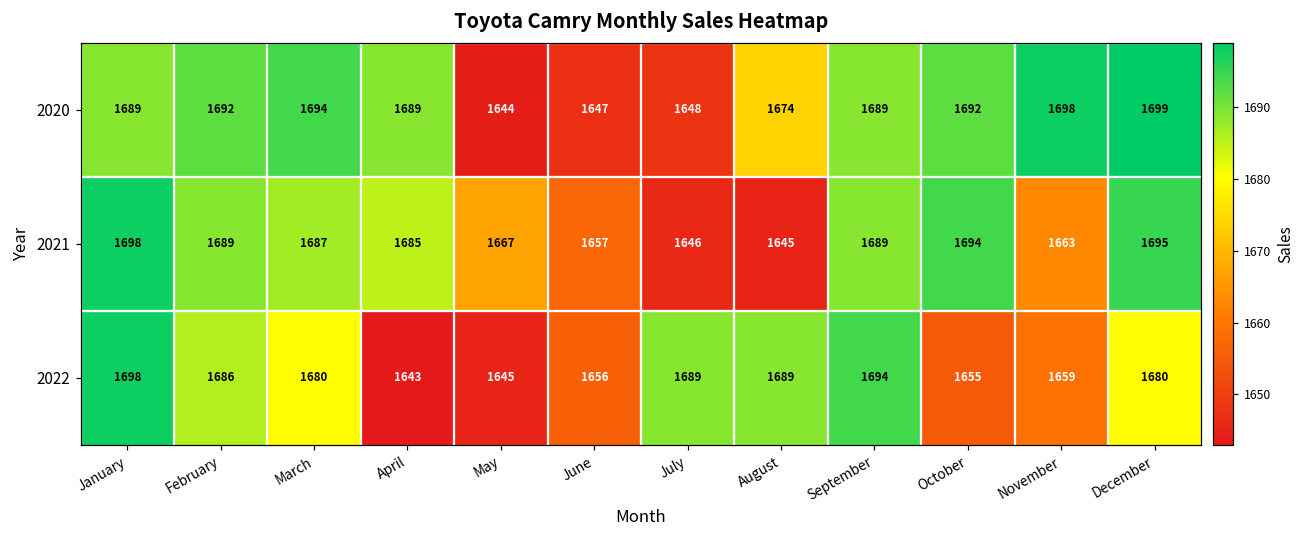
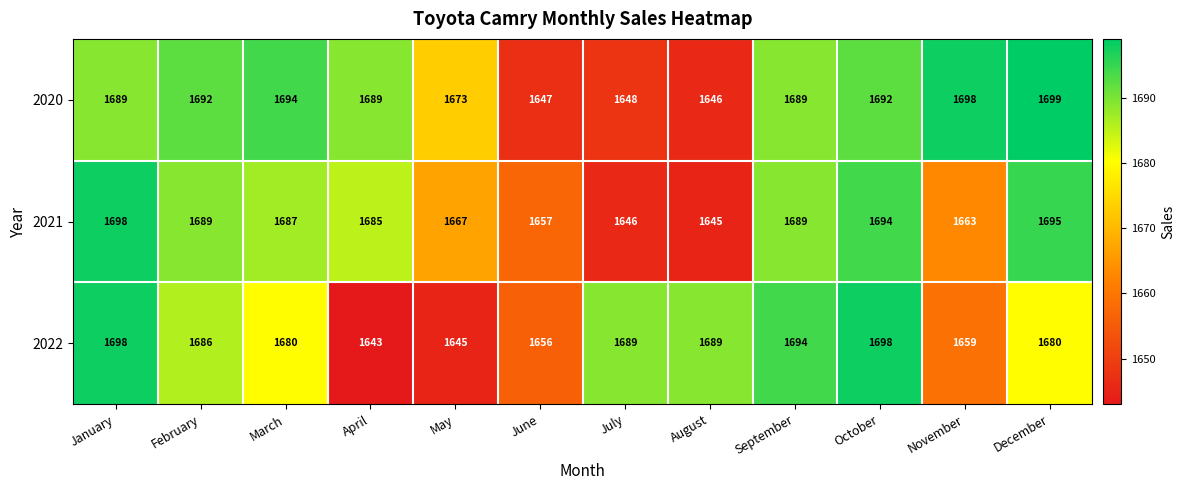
  {
    "2020": {
      "January": 1689,
      "February": 1692,
      "March": 1694,
      "April": 1689,
-     "May": 1644,
+     "May": 1673,
      "June": 1647,
      "July": 1648,
-     "August": 1674,
+     "August": 1646,
      "September": 1689,
      "October": 1692,
      "November": 1698,
      "December": 1699
    },
    "2021": {
      "January": 1698,
      "February": 1689,
      "March": 1687,
      "April": 1685,
      "May": 1667,
      "June": 1657,
      "July": 1646,
      "August": 1645,
      "September": 1689,
      "October": 1694,
      "November": 1663,
      "December": 1695
    },
    "2022": {
      "January": 1698,
      "February": 1686,
      "March": 1680,
      "April": 1643,
      "May": 1645,
      "June": 1656,
      "July": 1689,
      "August": 1689,
      "September": 1694,
-     "October": 1655,
+     "October": 1698,
      "November": 1659,
      "December": 1680
    }
  }
